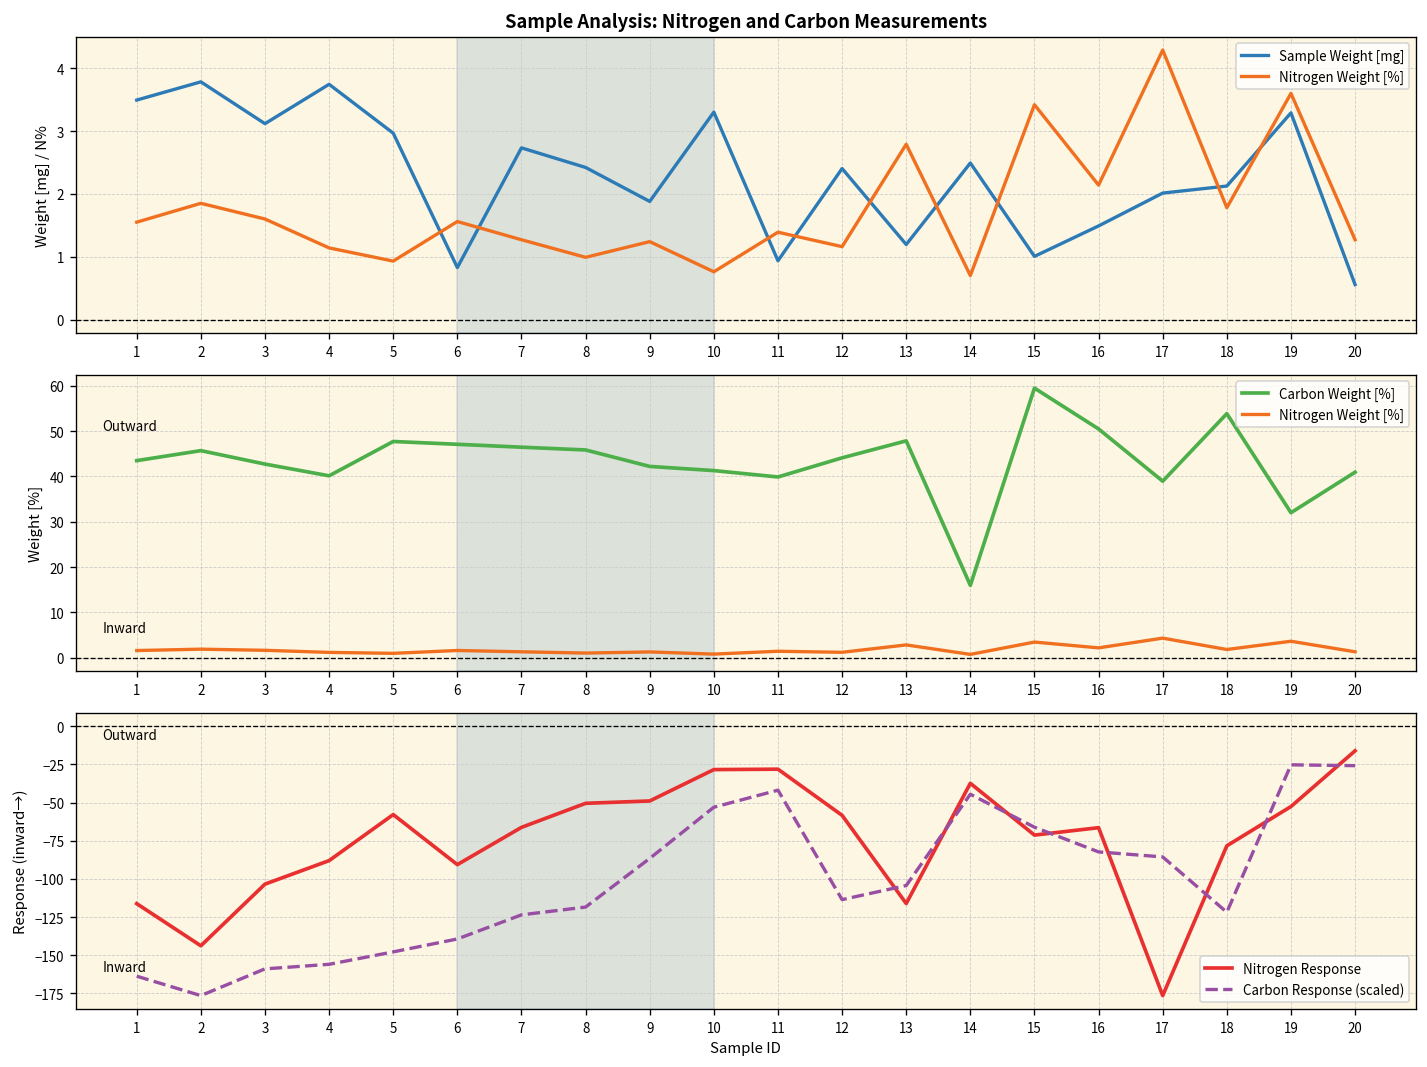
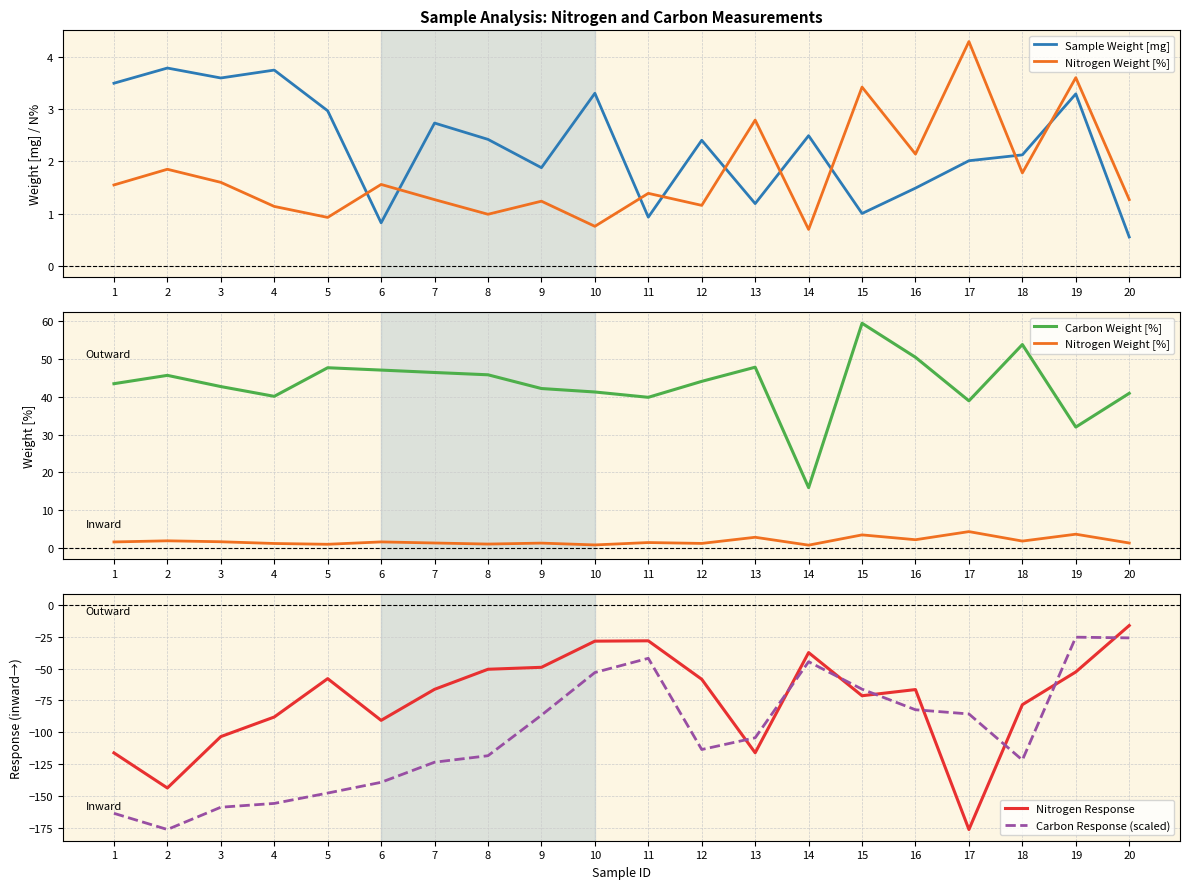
  {
    "Sample Analysis: Nitrogen and Carbon Measurements": {
      "Sample Weight [mg]": {
        "1": 3.5,
        "2": 3.8,
-       "3": 3.1,
+       "3": 3.6,
        "4": 3.7,
        "5": 3.0,
        "6": 0.8,
        "7": 2.7,
        "8": 2.4,
        "9": 1.9,
        "10": 3.3,
        "11": 0.9,
        "12": 2.4,
        "13": 1.2,
        "14": 2.5,
        "15": 1.0,
        "16": 1.5,
        "17": 2.0,
        "18": 2.1,
        "19": 3.3,
        "20": 0.6
      },
      "Nitrogen Weight [%]": {
        "1": 1.6,
        "2": 1.9,
        "3": 1.6,
        "4": 1.1,
        "5": 0.9,
        "6": 1.6,
        "7": 1.3,
        "8": 1.0,
        "9": 1.2,
        "10": 0.8,
        "11": 1.4,
        "12": 1.2,
        "13": 2.8,
        "14": 0.7,
        "15": 3.4,
        "16": 2.1,
        "17": 4.3,
        "18": 1.8,
        "19": 3.6,
        "20": 1.3
      }
    }
  }
